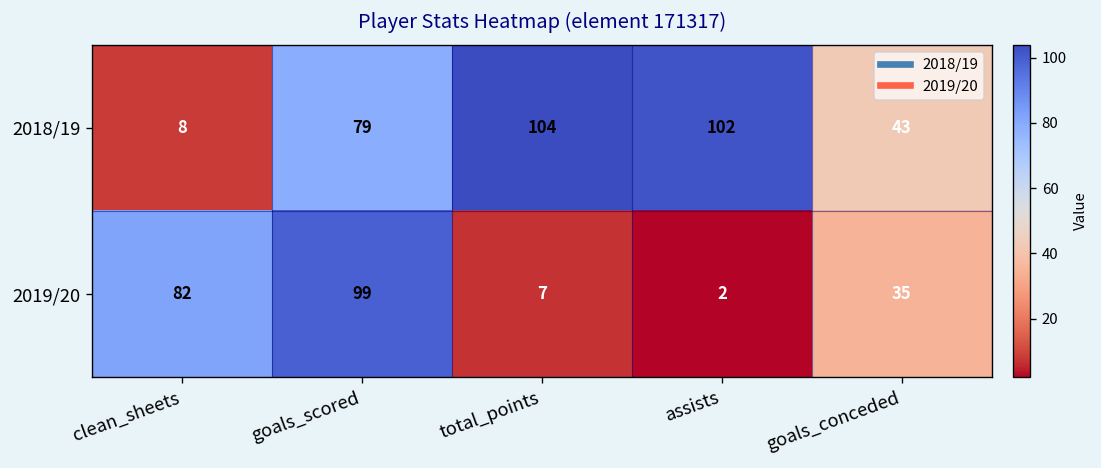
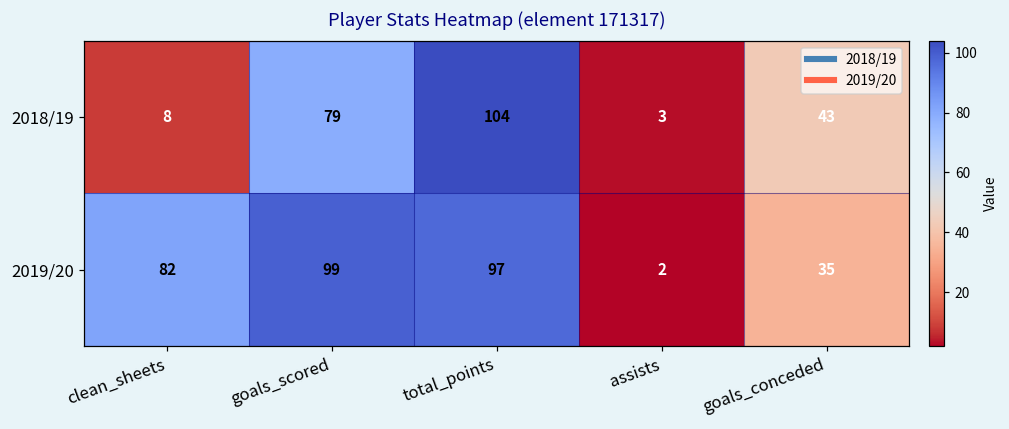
  {
    "2018/19": {
      "clean_sheets": 8,
      "goals_scored": 79,
      "total_points": 104,
-     "assists": 102,
+     "assists": 3,
      "goals_conceded": 43
    },
    "2019/20": {
      "clean_sheets": 82,
      "goals_scored": 99,
-     "total_points": 7,
+     "total_points": 97,
      "assists": 2,
      "goals_conceded": 35
    }
  }
